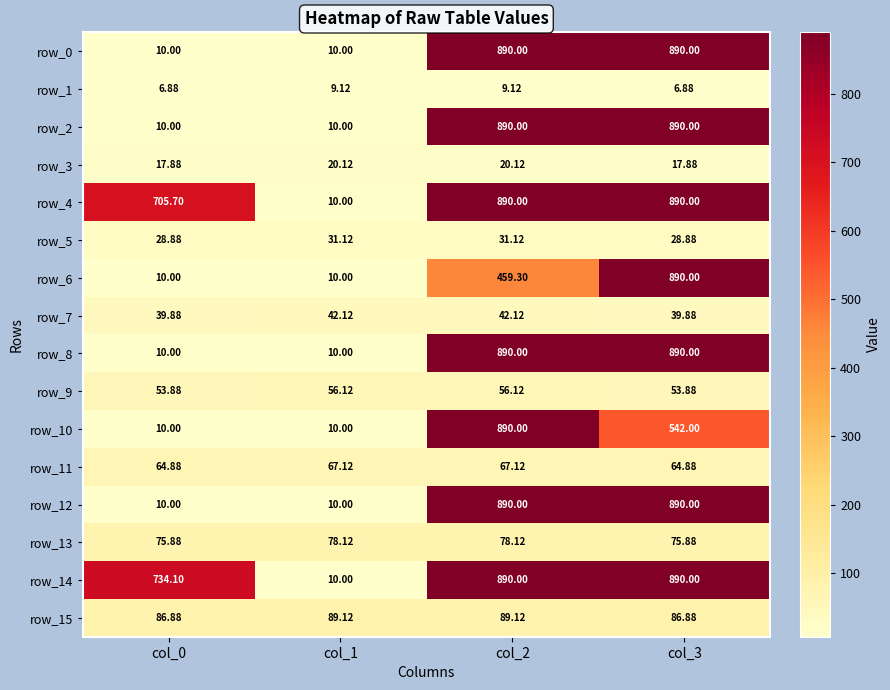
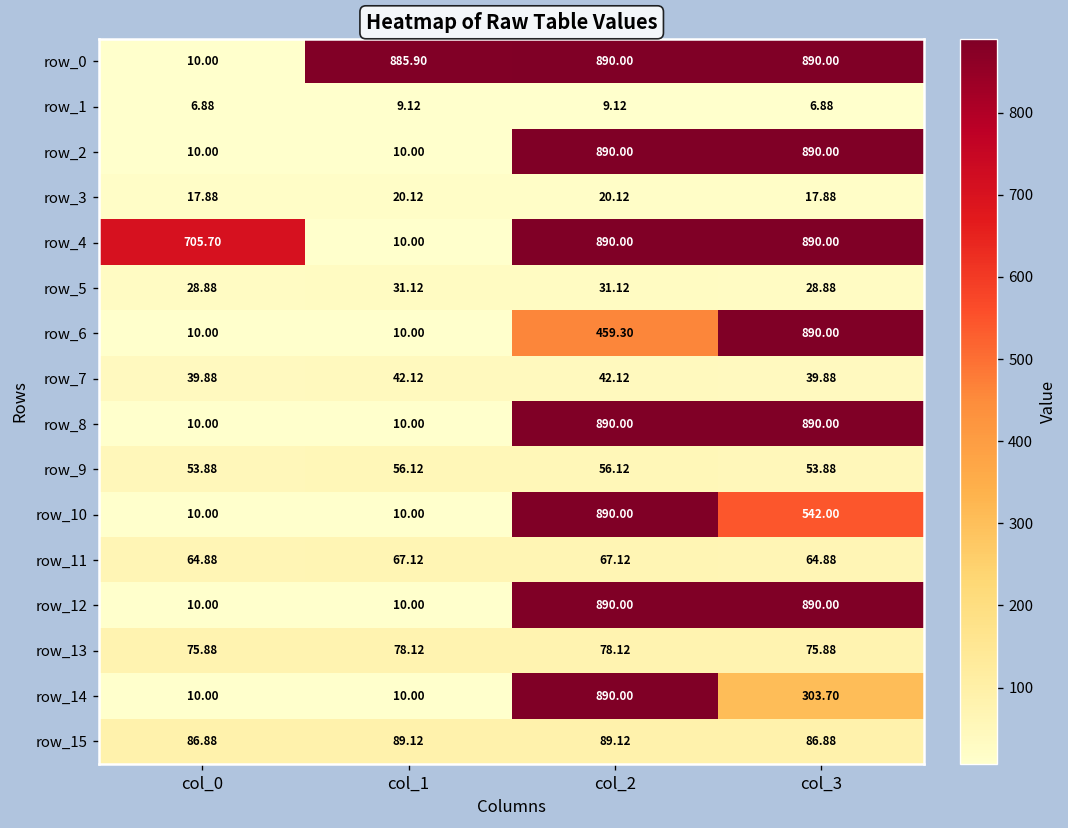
  {
    "row_0": {
      "col_0": 10.00,
-     "col_1": 10.00,
+     "col_1": 885.90,
      "col_2": 890.00,
      "col_3": 890.00
    },
    "row_1": {
      "col_0": 6.88,
      "col_1": 9.12,
      "col_2": 9.12,
      "col_3": 6.88
    },
    "row_2": {
      "col_0": 10.00,
      "col_1": 10.00,
      "col_2": 890.00,
      "col_3": 890.00
    },
    "row_3": {
      "col_0": 17.88,
      "col_1": 20.12,
      "col_2": 20.12,
      "col_3": 17.88
    },
    "row_4": {
      "col_0": 705.70,
      "col_1": 10.00,
      "col_2": 890.00,
      "col_3": 890.00
    },
    "row_5": {
      "col_0": 28.88,
      "col_1": 31.12,
      "col_2": 31.12,
      "col_3": 28.88
    },
    "row_6": {
      "col_0": 10.00,
      "col_1": 10.00,
      "col_2": 459.30,
      "col_3": 890.00
    },
    "row_7": {
      "col_0": 39.88,
      "col_1": 42.12,
      "col_2": 42.12,
      "col_3": 39.88
    },
    "row_8": {
      "col_0": 10.00,
      "col_1": 10.00,
      "col_2": 890.00,
      "col_3": 890.00
    },
    "row_9": {
      "col_0": 53.88,
      "col_1": 56.12,
      "col_2": 56.12,
      "col_3": 53.88
    },
    "row_10": {
      "col_0": 10.00,
      "col_1": 10.00,
      "col_2": 890.00,
      "col_3": 542.00
    },
    "row_11": {
      "col_0": 64.88,
      "col_1": 67.12,
      "col_2": 67.12,
      "col_3": 64.88
    },
    "row_12": {
      "col_0": 10.00,
      "col_1": 10.00,
      "col_2": 890.00,
      "col_3": 890.00
    },
    "row_13": {
      "col_0": 75.88,
      "col_1": 78.12,
      "col_2": 78.12,
      "col_3": 75.88
    },
    "row_14": {
-     "col_0": 734.10,
+     "col_0": 10.00,
      "col_1": 10.00,
      "col_2": 890.00,
-     "col_3": 890.00
+     "col_3": 303.70
    },
    "row_15": {
      "col_0": 86.88,
      "col_1": 89.12,
      "col_2": 89.12,
      "col_3": 86.88
    }
  }
